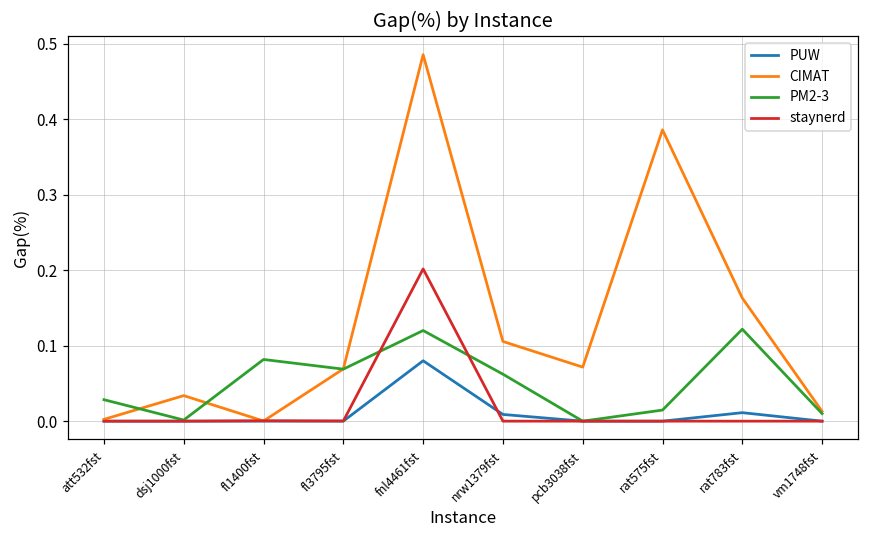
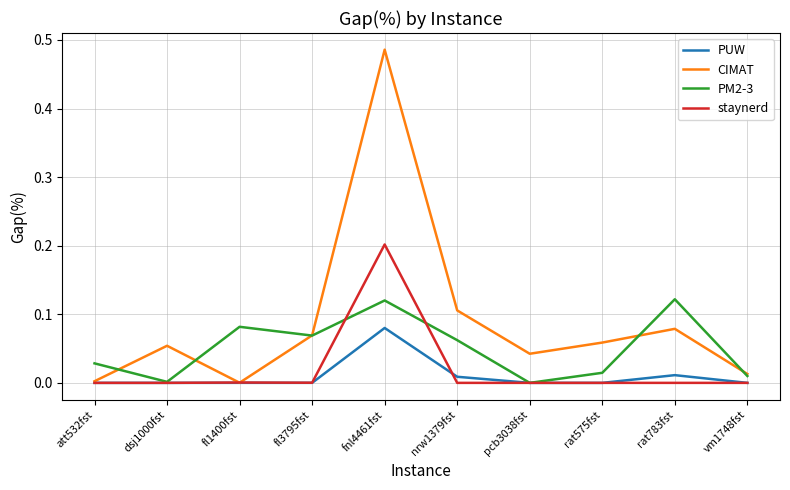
  {
    "PUW": {
      "fnl4461fst": 0.08,
      "nrw1379fst": 0.01,
      "rat783fst": 0.01
    },
    "CIMAT": {
-     "dsj1000fst": 0.03,
+     "dsj1000fst": 0.05,
      "fnl4461fst": 0.49,
      "nrw1379fst": 0.11,
-     "pcb3038fst": 0.07,
-     "rat575fst": 0.39,
-     "rat783fst": 0.16
+     "pcb3038fst": 0.04,
+     "rat575fst": 0.06,
+     "rat783fst": 0.08
    },
    "PM2-3": {
      "att532fst": 0.03,
      "fl1400fst": 0.08,
      "fnl4461fst": 0.12,
      "nrw1379fst": 0.06,
      "rat575fst": 0.01,
      "rat783fst": 0.12
    },
    "staynerd": {
      "fnl4461fst": 0.20,
      "nrw1379fst": 0.00,
      "rat783fst": 0.00
    }
  }
